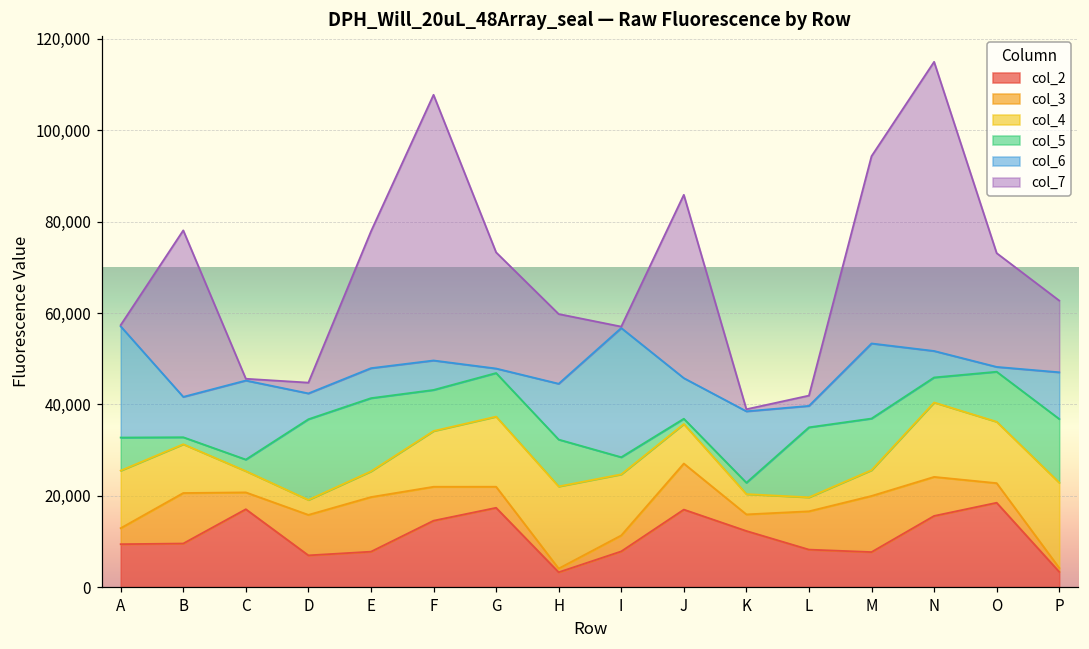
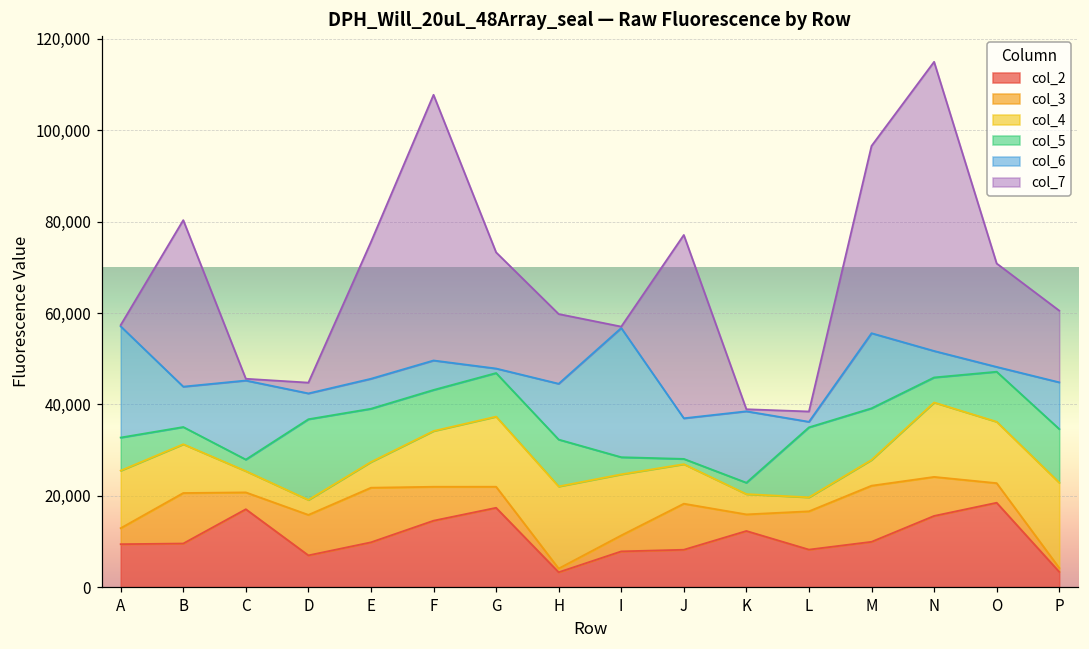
  {
    "col_2": {
      "A": "9,000",
      "B": "10,000",
      "C": "17,000",
      "D": "7,000",
-     "E": "8,000",
+     "E": "10,000",
      "F": "15,000",
      "G": "17,000",
      "H": "3,000",
      "I": "8,000",
-     "J": "17,000",
+     "J": "8,000",
      "K": "12,000",
      "L": "8,000",
-     "M": "8,000",
+     "M": "10,000",
      "N": "16,000",
      "O": "18,000",
      "P": "3,000"
    },
    "col_5": {
      "A": "7,000",
-     "B": "2,000",
+     "B": "4,000",
      "C": "3,000",
      "D": "18,000",
-     "E": "16,000",
+     "E": "12,000",
      "F": "9,000",
      "G": "10,000",
      "H": "10,000",
      "I": "4,000",
      "J": "1,000",
      "K": "2,000",
      "L": "15,000",
      "M": "11,000",
      "N": "5,000",
      "O": "11,000",
-     "P": "14,000"
+     "P": "12,000"
    },
    "col_6": {
      "B": "9,000",
      "D": "6,000",
      "E": "7,000",
      "F": "6,000",
      "G": "1,000",
      "H": "12,000",
      "J": "9,000",
-     "L": "5,000",
+     "L": "1,000",
      "M": "16,000",
      "N": "6,000",
      "O": "1,000",
      "P": "10,000"
    },
    "col_7": {
      "B": "36,000",
      "D": "2,000",
      "E": "30,000",
      "F": "58,000",
      "G": "25,000",
      "H": "15,000",
      "J": "40,000",
      "L": "2,000",
      "M": "41,000",
      "N": "63,000",
-     "O": "25,000",
+     "O": "23,000",
      "P": "16,000"
    }
  }
